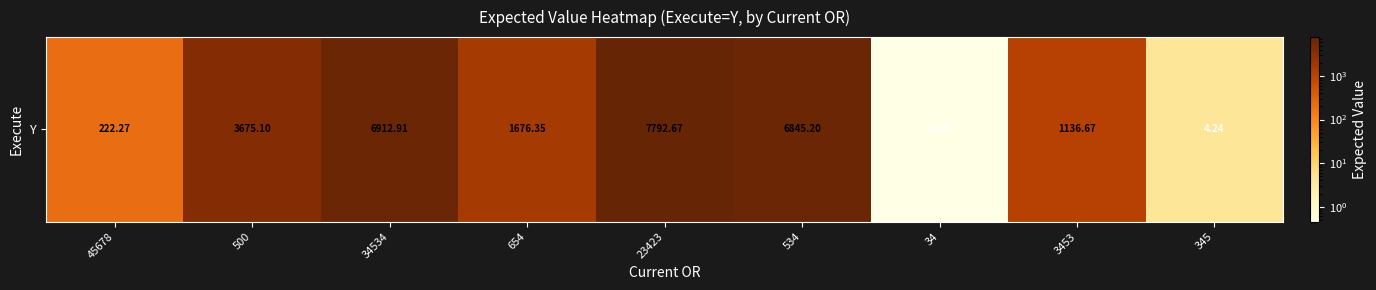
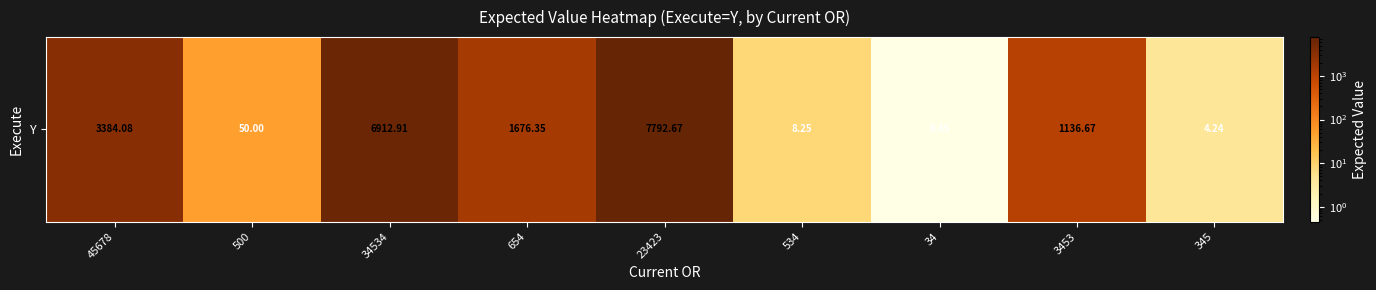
  {
    "Y": {
-     "45678": 222.27,
-     "500": 3675.10,
+     "45678": 3384.08,
+     "500": 50.00,
      "34534": 6912.91,
      "654": 1676.35,
      "23423": 7792.67,
-     "534": 6845.20,
+     "534": 8.25,
      "3453": 1136.67,
      "345": 4.24
    }
  }
